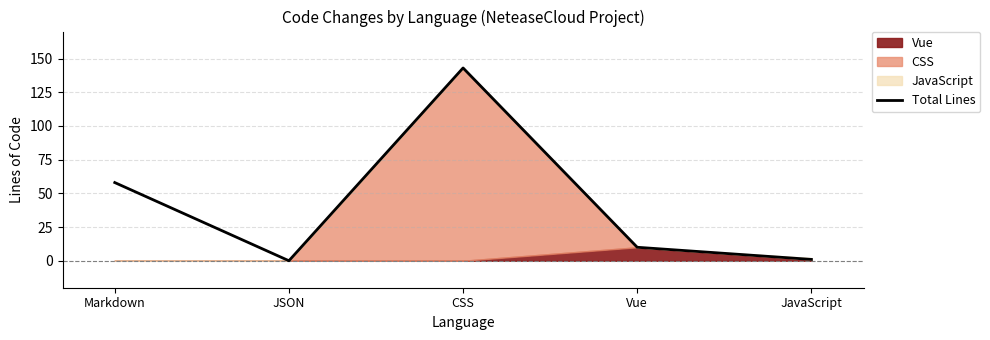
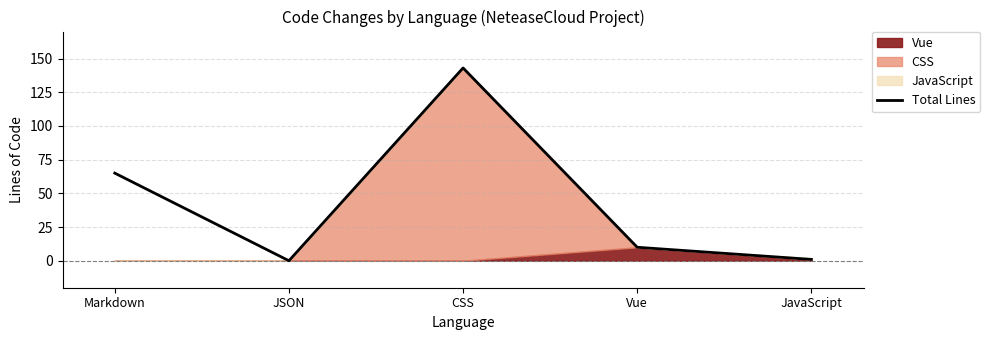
  {
    "Total Lines": {
-     "Markdown": 58
+     "Markdown": 65
    },
    "Vue": {
      "CSS": 0
    }
  }
